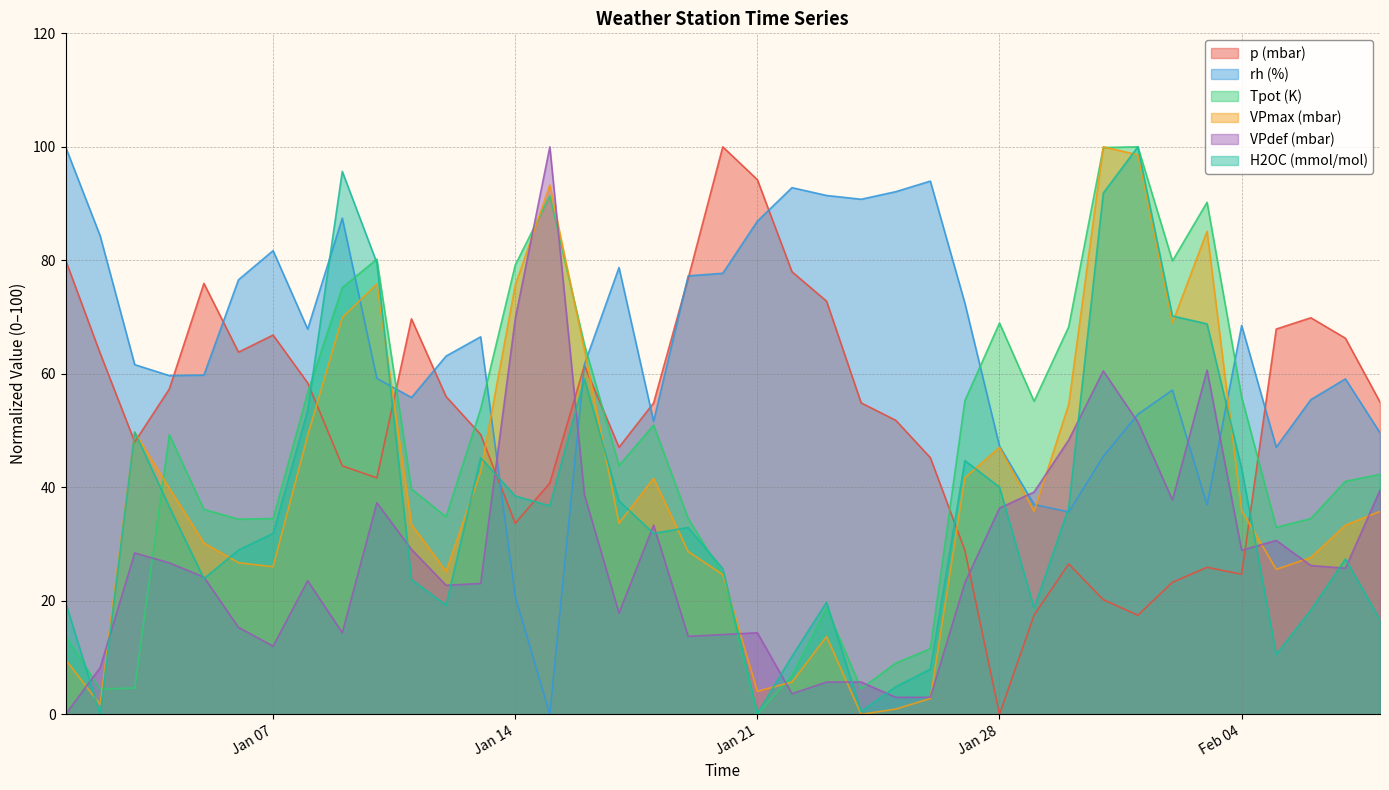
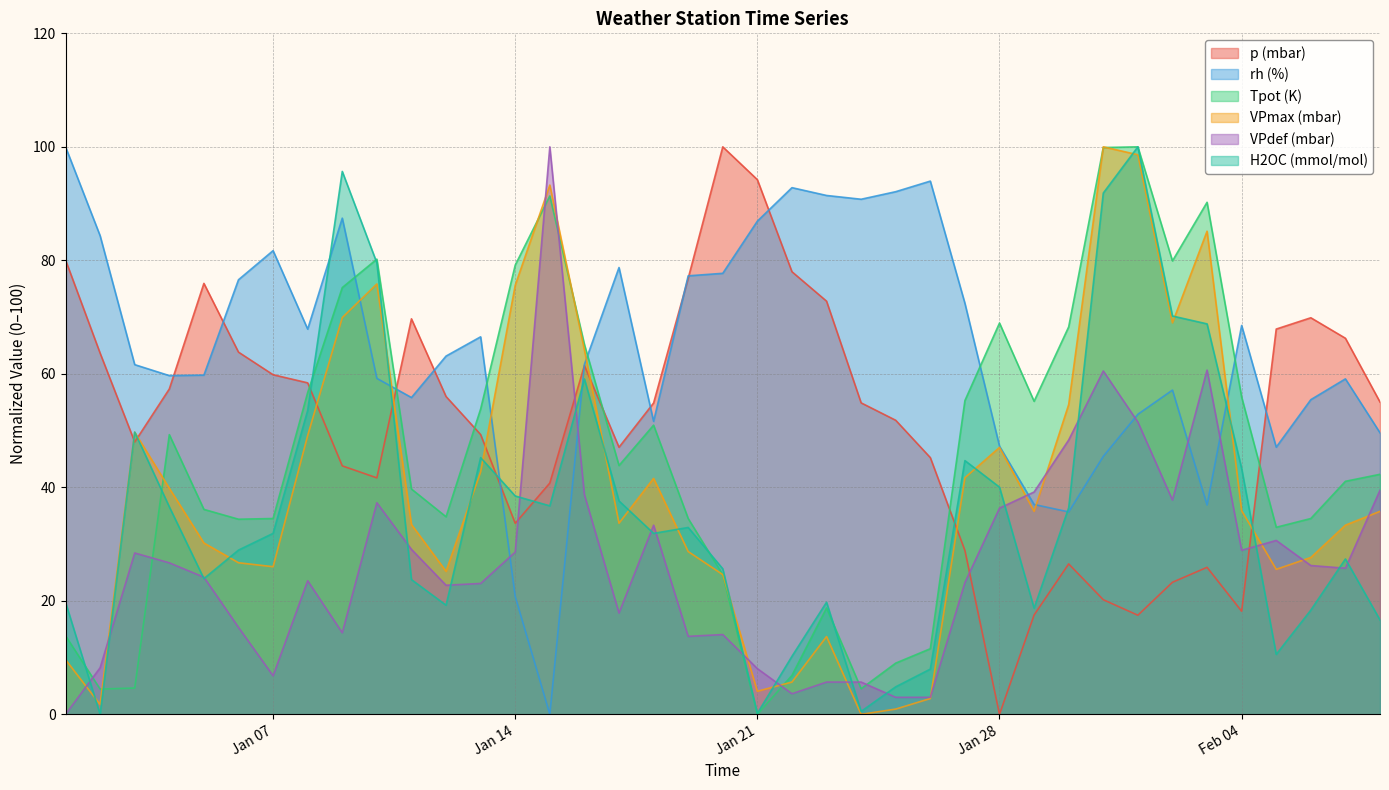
  {
    "p (mbar)": {
-     "Jan 07": 67,
+     "Jan 07": 60,
      "Jan 14": 34,
      "Jan 21": 94,
      "Jan 28": 0,
-     "Feb 04": 25
+     "Feb 04": 18
    },
    "VPmax (mbar)": {
      "Jan 07": 26,
      "Jan 14": 76,
      "Jan 21": 4,
      "Feb 04": 36
    },
    "VPdef (mbar)": {
-     "Jan 07": 12,
-     "Jan 14": 70,
-     "Jan 21": 14,
+     "Jan 07": 7,
+     "Jan 14": 29,
+     "Jan 21": 8,
      "Jan 28": 36,
      "Feb 04": 29
    }
  }
